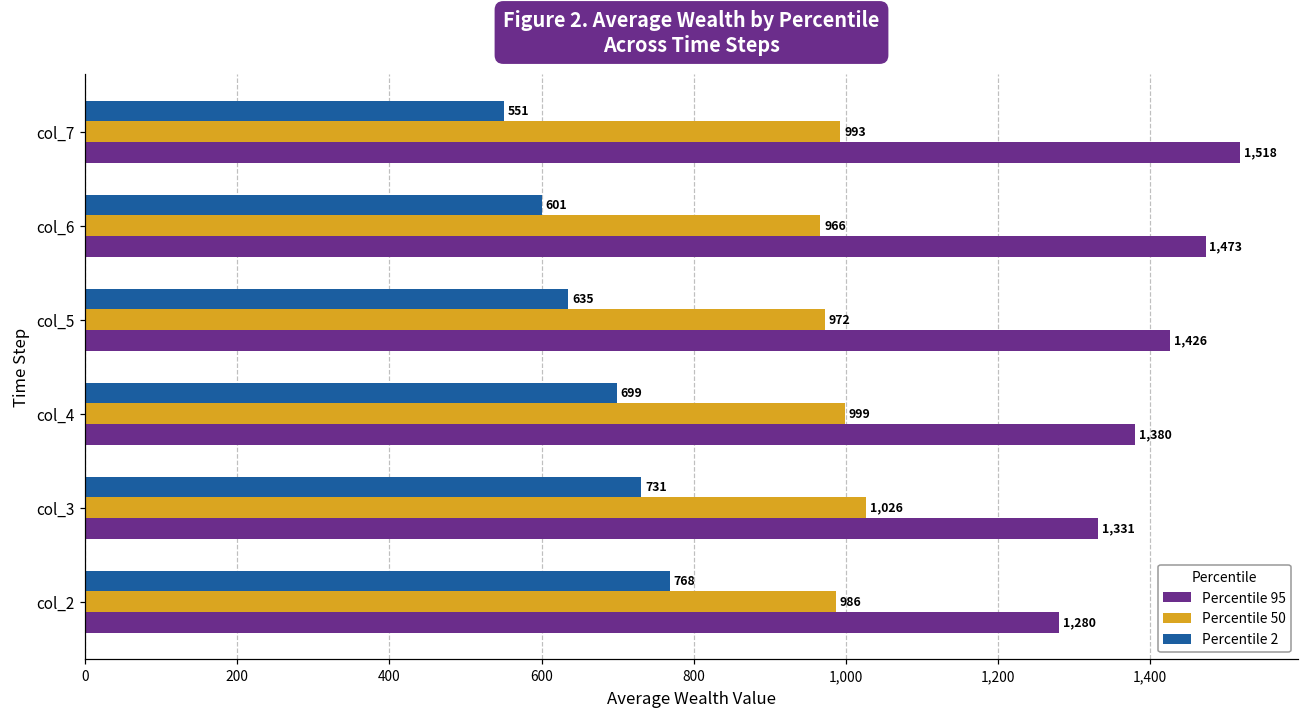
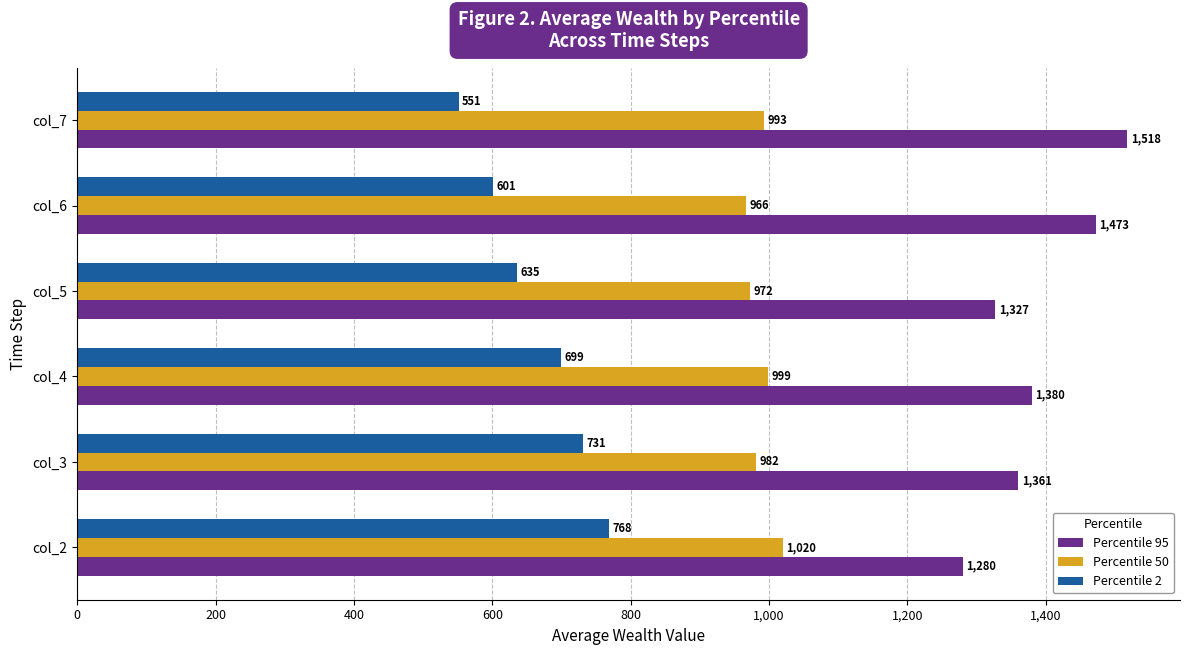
  {
    "Percentile 95": {
      "col_7": "1,518",
      "col_6": "1,473",
-     "col_5": "1,426",
+     "col_5": "1,327",
      "col_4": "1,380",
-     "col_3": "1,331",
+     "col_3": "1,361",
      "col_2": "1,280"
    },
    "Percentile 50": {
      "col_7": "993",
      "col_6": "966",
      "col_5": "972",
      "col_4": "999",
-     "col_3": "1,026",
-     "col_2": "986"
+     "col_3": "982",
+     "col_2": "1,020"
    },
    "Percentile 2": {
      "col_7": "551",
      "col_6": "601",
      "col_5": "635",
      "col_4": "699",
      "col_3": "731",
      "col_2": "768"
    }
  }
